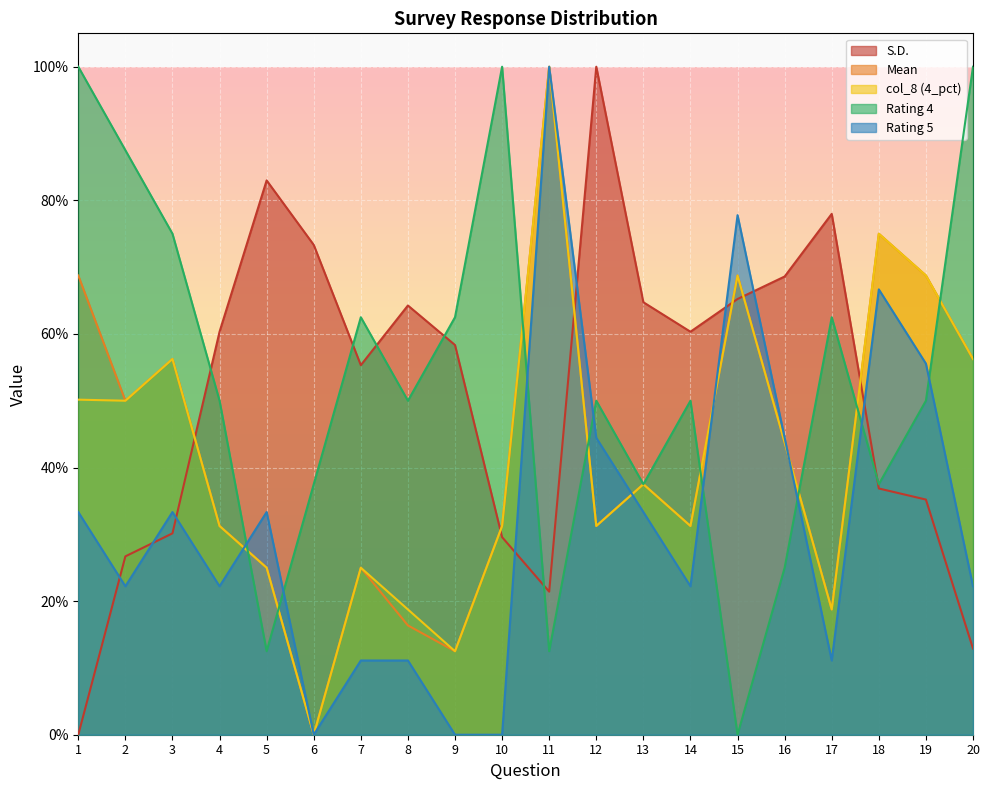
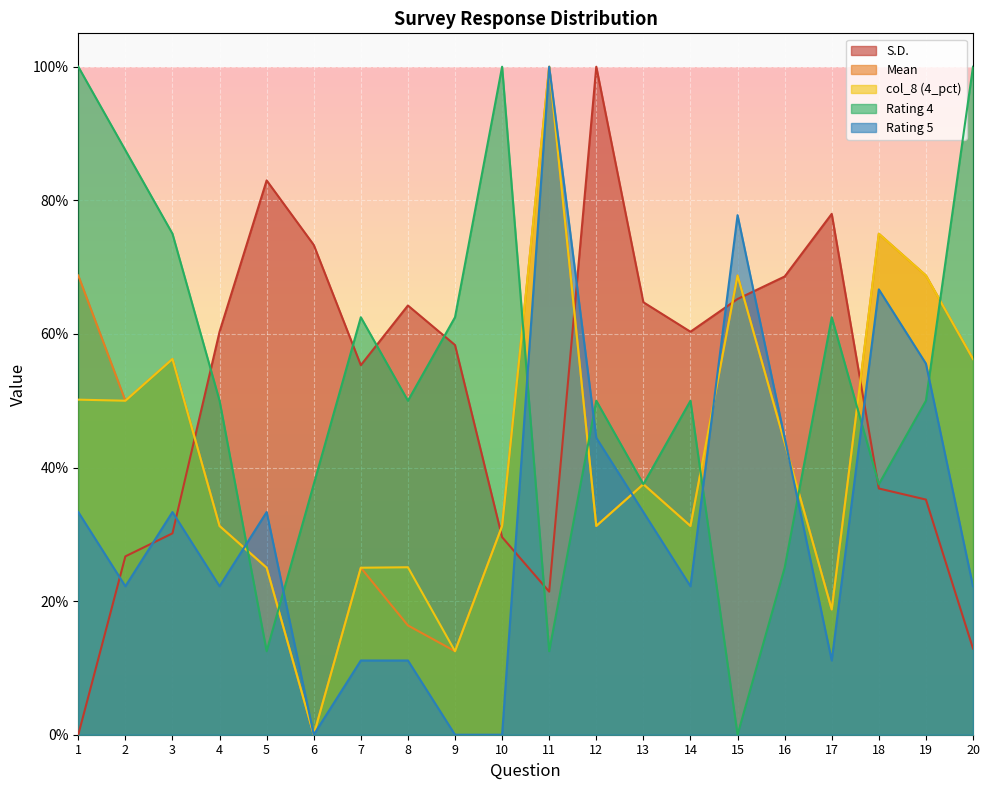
  {
    "S.D.": {
      "1": "0%",
      "2": "27%",
      "3": "30%",
      "4": "60%",
      "5": "83%",
      "6": "73%",
      "7": "55%",
      "8": "64%",
      "9": "58%",
      "10": "30%",
      "11": "21%",
      "12": "100%",
      "13": "65%",
      "14": "60%",
      "15": "65%",
      "16": "69%",
      "17": "78%",
      "18": "37%",
      "19": "35%",
      "20": "13%"
    },
    "Mean": {
      "1": "69%",
      "8": "16%"
    },
    "col_8 (4_pct)": {
      "1": "50%",
-     "8": "19%"
+     "8": "25%"
    },
    "Rating 4": {
      "1": "100%",
      "2": "88%",
      "3": "75%",
      "4": "50%",
      "5": "13%",
      "6": "38%",
      "7": "63%",
      "8": "50%",
      "9": "63%",
      "10": "100%",
      "11": "13%",
      "12": "50%",
      "14": "50%",
      "15": "0%",
      "16": "25%",
      "17": "63%",
      "18": "38%",
      "19": "50%",
      "20": "100%"
    },
    "Rating 5": {
      "1": "33%",
      "2": "22%",
      "3": "33%",
      "4": "22%",
      "5": "33%",
      "7": "11%",
      "8": "11%",
      "9": "0%",
      "10": "0%",
      "12": "44%",
      "13": "33%",
      "14": "22%",
      "15": "78%",
      "16": "44%",
      "17": "11%",
      "18": "67%",
      "19": "56%",
      "20": "22%"
    }
  }
